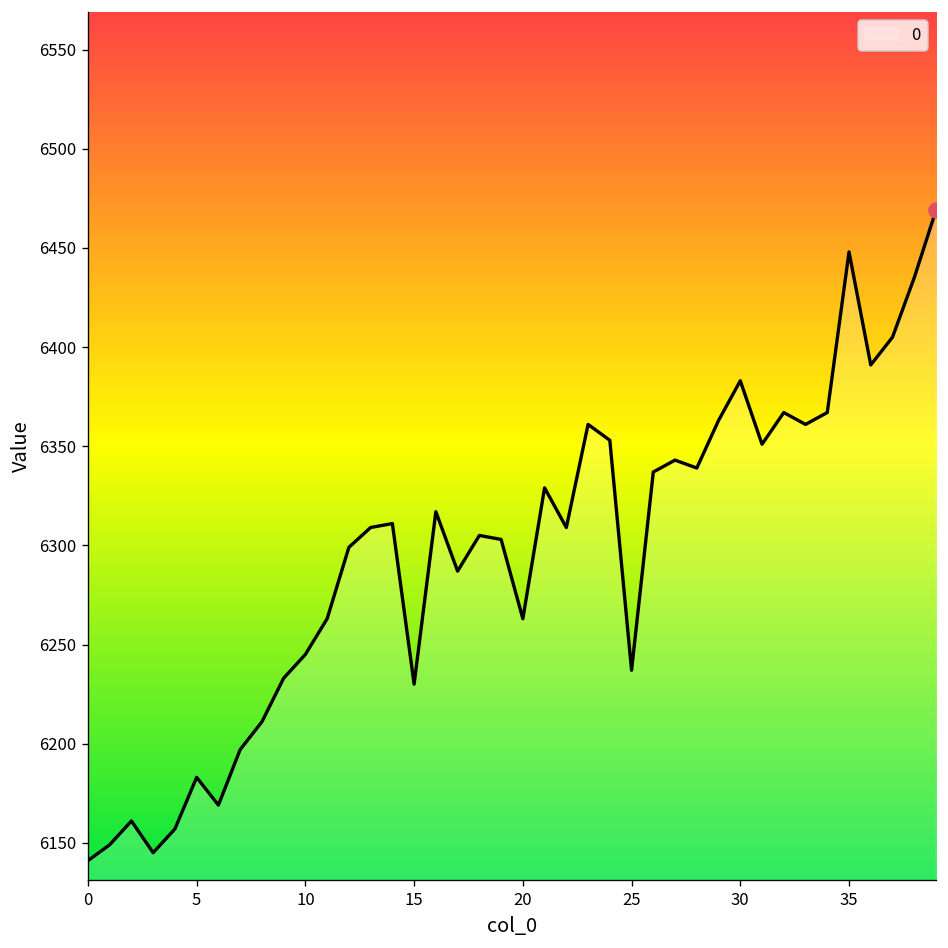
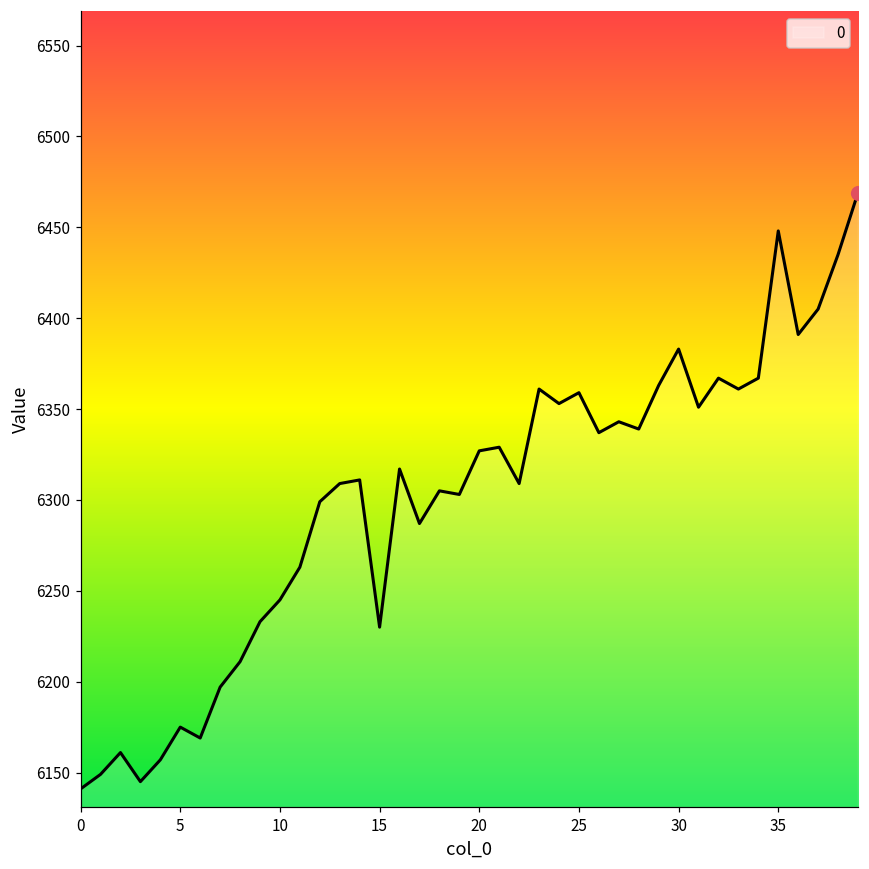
  {
    "0": {
      "0": 6141,
-     "5": 6183,
+     "5": 6175,
      "10": 6245,
      "15": 6230,
-     "20": 6263,
-     "25": 6237,
+     "20": 6327,
+     "25": 6359,
      "30": 6383,
      "35": 6448
    }
  }
